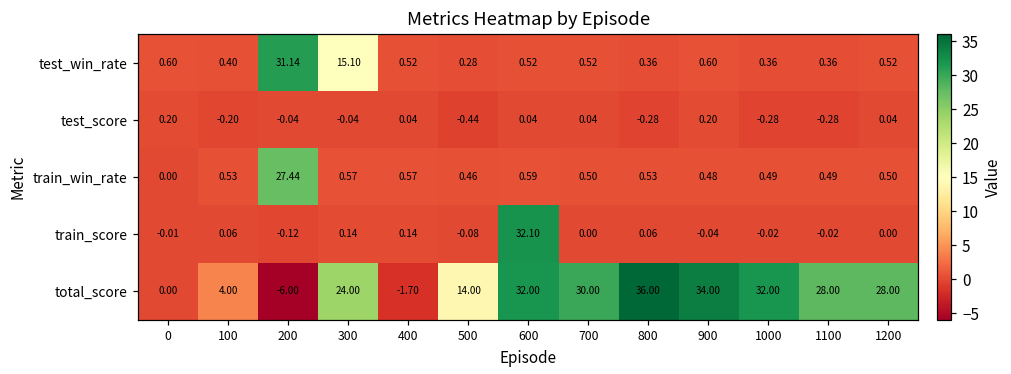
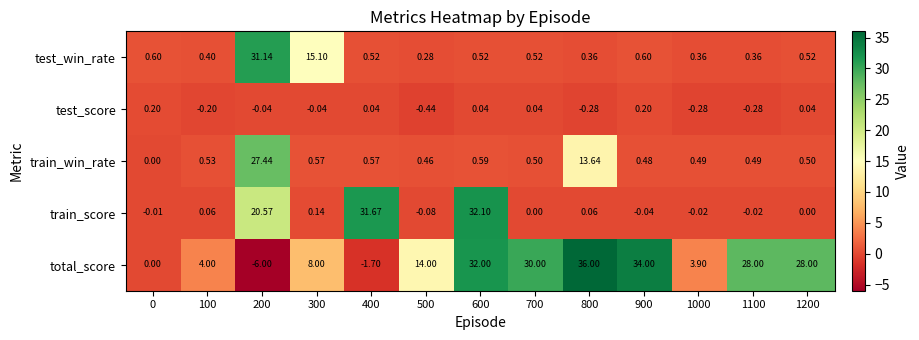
  {
    "test_win_rate": {
      "0": 0.60,
      "100": 0.40,
      "200": 31.14,
      "300": 15.10,
      "400": 0.52,
      "500": 0.28,
      "600": 0.52,
      "700": 0.52,
      "800": 0.36,
      "900": 0.60,
      "1000": 0.36,
      "1100": 0.36,
      "1200": 0.52
    },
    "test_score": {
      "0": 0.20,
      "100": -0.20,
      "200": -0.04,
      "300": -0.04,
      "400": 0.04,
      "500": -0.44,
      "600": 0.04,
      "700": 0.04,
      "800": -0.28,
      "900": 0.20,
      "1000": -0.28,
      "1100": -0.28,
      "1200": 0.04
    },
    "train_win_rate": {
      "0": 0.00,
      "100": 0.53,
      "200": 27.44,
      "300": 0.57,
      "400": 0.57,
      "500": 0.46,
      "600": 0.59,
      "700": 0.50,
-     "800": 0.53,
+     "800": 13.64,
      "900": 0.48,
      "1000": 0.49,
      "1100": 0.49,
      "1200": 0.50
    },
    "train_score": {
      "0": -0.01,
      "100": 0.06,
-     "200": -0.12,
+     "200": 20.57,
      "300": 0.14,
-     "400": 0.14,
+     "400": 31.67,
      "500": -0.08,
      "600": 32.10,
      "700": 0.00,
      "800": 0.06,
      "900": -0.04,
      "1000": -0.02,
      "1100": -0.02,
      "1200": 0.00
    },
    "total_score": {
      "0": 0.00,
      "100": 4.00,
      "200": -6.00,
-     "300": 24.00,
+     "300": 8.00,
      "400": -1.70,
      "500": 14.00,
      "600": 32.00,
      "700": 30.00,
      "800": 36.00,
      "900": 34.00,
-     "1000": 32.00,
+     "1000": 3.90,
      "1100": 28.00,
      "1200": 28.00
    }
  }
